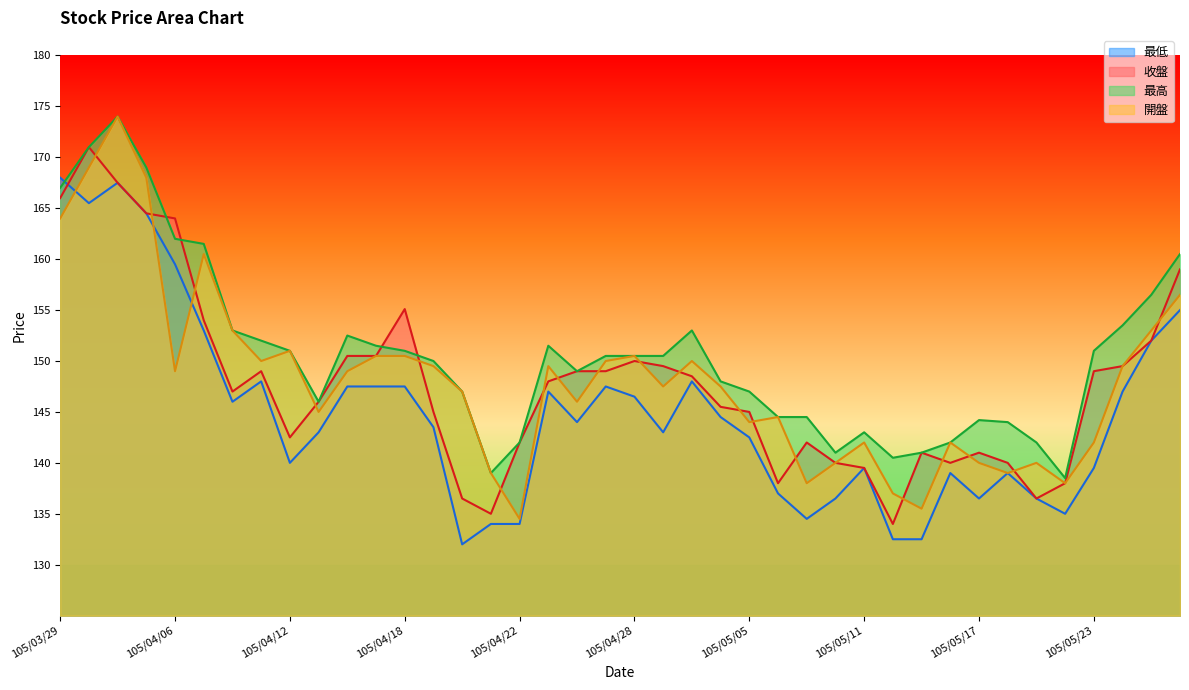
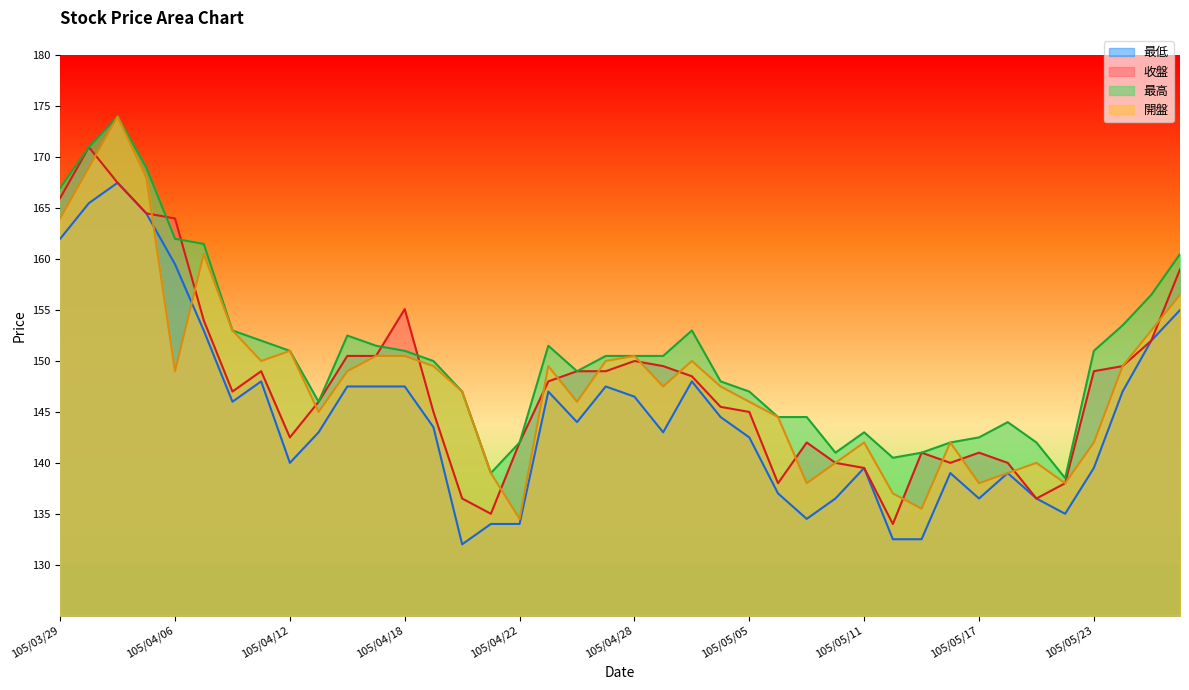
  {
    "最低": {
-     "105/03/29": 168,
+     "105/03/29": 162,
      "105/04/06": 159.5,
      "105/04/12": 140,
      "105/04/18": 147.5,
      "105/04/22": 134,
      "105/04/28": 146.5,
      "105/05/05": 142.5,
      "105/05/17": 136.5,
      "105/05/23": 139.5
    },
    "收盤": {
      "105/03/29": 166.0,
      "105/04/06": 164.0,
      "105/04/12": 142.5,
      "105/04/18": 155.1,
      "105/04/28": 150.0,
      "105/05/05": 145.0,
      "105/05/17": 141.0,
      "105/05/23": 149.0
    },
    "最高": {
      "105/03/29": 167.0,
      "105/04/06": 162.0,
      "105/04/18": 151.0,
      "105/05/05": 147.0,
      "105/05/11": 143.0,
-     "105/05/17": 144.2,
+     "105/05/17": 142.5,
      "105/05/23": 151.0
    },
    "開盤": {
      "105/03/29": 164,
      "105/04/06": 149,
      "105/04/18": 150.5,
      "105/04/22": 134.5,
-     "105/05/05": 144,
+     "105/05/05": 146,
      "105/05/11": 142,
-     "105/05/17": 140,
+     "105/05/17": 138,
      "105/05/23": 142
    }
  }
